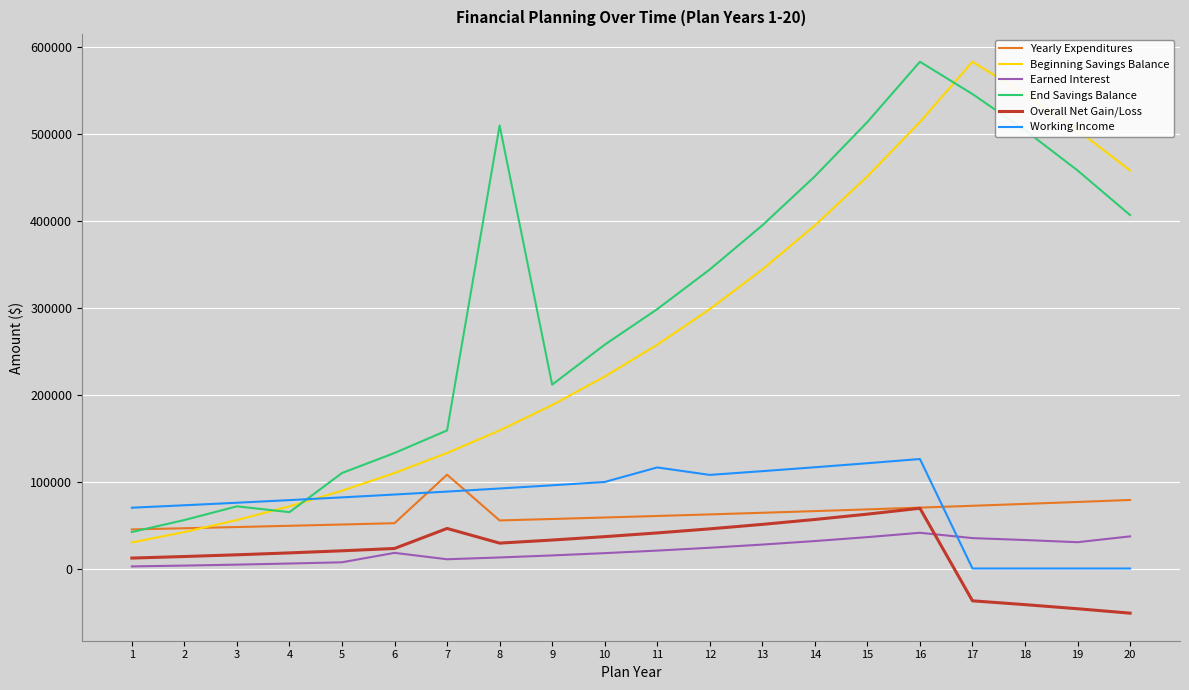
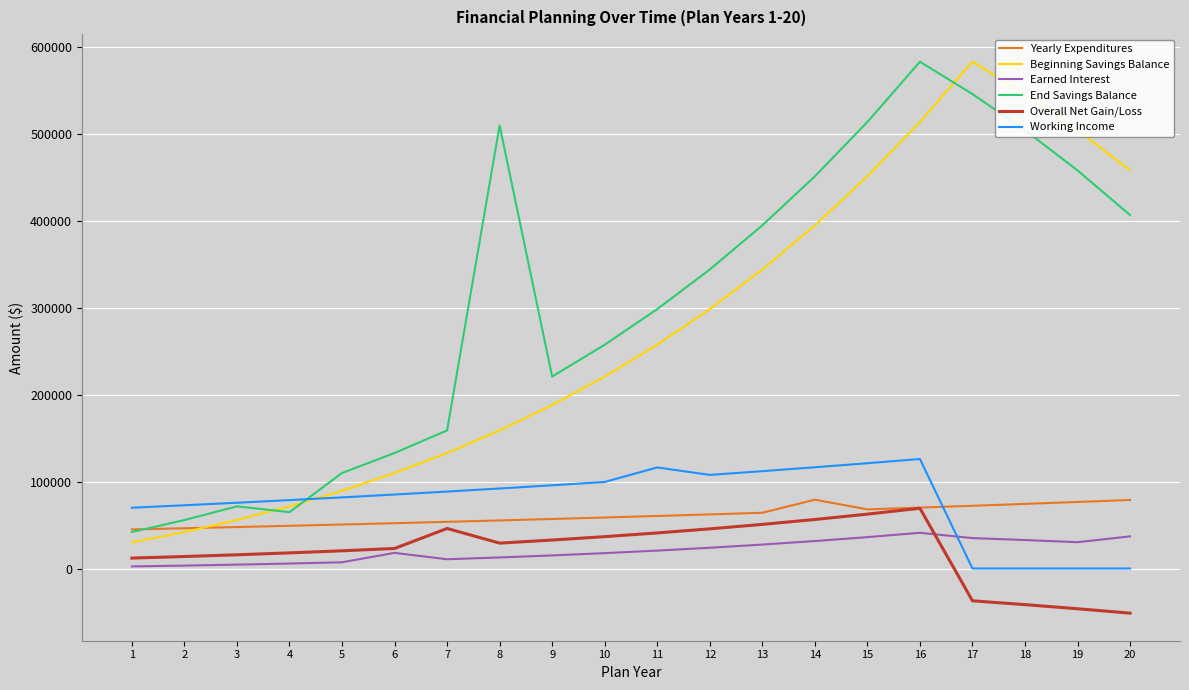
  {
    "Yearly Expenditures": {
      "1": 50000,
      "2": 50000,
      "3": 50000,
      "4": 50000,
      "5": 50000,
      "6": 50000,
-     "7": 110000,
+     "7": 50000,
      "8": 60000,
      "9": 60000,
      "10": 60000,
      "11": 60000,
      "12": 60000,
      "13": 60000,
-     "14": 70000,
+     "14": 80000,
      "15": 70000,
      "17": 70000,
      "18": 70000,
      "19": 80000,
      "20": 80000
    },
    "Beginning Savings Balance": {
      "1": 30000,
      "2": 40000,
      "3": 60000,
      "4": 70000,
      "5": 90000,
      "6": 110000,
      "7": 130000,
      "8": 160000,
      "9": 190000,
      "10": 220000,
      "11": 260000,
      "12": 300000,
      "13": 340000,
      "14": 400000,
      "15": 450000,
      "16": 510000,
      "17": 580000,
      "20": 460000
    },
    "Earned Interest": {
      "1": 0,
      "2": 0,
      "3": 0,
      "4": 10000,
      "5": 10000,
      "6": 20000,
      "7": 10000,
      "8": 10000,
      "9": 20000,
      "10": 20000,
      "11": 20000,
      "12": 20000,
      "13": 30000,
      "14": 30000,
      "15": 40000,
      "16": 40000,
      "17": 40000,
      "18": 30000,
      "19": 30000,
      "20": 40000
    },
    "End Savings Balance": {
      "1": 40000,
      "2": 60000,
      "3": 70000,
      "4": 60000,
      "5": 110000,
      "6": 130000,
      "7": 160000,
      "8": 510000,
-     "9": 210000,
+     "9": 220000,
      "10": 260000,
      "11": 300000,
      "12": 340000,
      "13": 400000,
      "14": 450000,
      "15": 510000,
      "16": 580000,
      "17": 550000,
      "19": 460000,
      "20": 410000
    },
    "Overall Net Gain/Loss": {
      "1": 10000,
      "2": 10000,
      "3": 20000,
      "4": 20000,
      "5": 20000,
      "6": 20000,
      "7": 50000,
      "8": 30000,
      "9": 30000,
      "10": 40000,
      "11": 40000,
      "12": 50000,
      "13": 50000,
      "14": 60000,
      "15": 60000,
      "17": -40000,
      "18": -40000,
      "19": -50000,
      "20": -50000
    },
    "Working Income": {
      "1": 70000,
      "2": 70000,
      "3": 80000,
      "4": 80000,
      "5": 80000,
      "6": 90000,
      "7": 90000,
      "8": 90000,
      "9": 100000,
      "10": 100000,
      "11": 120000,
      "12": 110000,
      "13": 110000,
      "14": 120000,
      "15": 120000,
      "16": 130000,
      "17": 0,
      "18": 0,
      "19": 0,
      "20": 0
    }
  }
